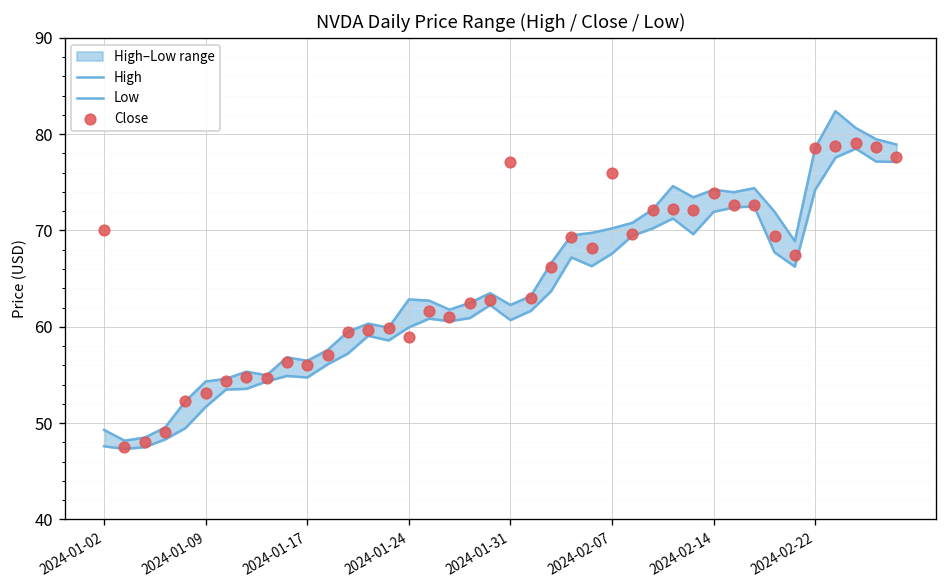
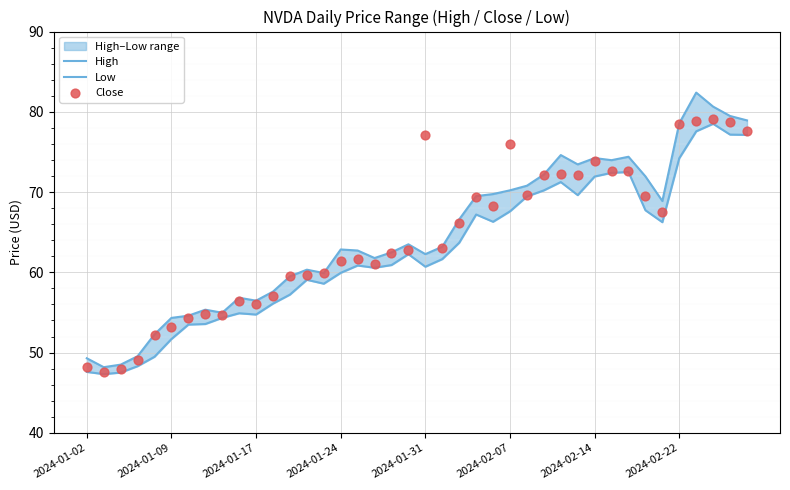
  {
    "Close": {
-     "2024-01-02": 70,
-     "2024-01-24": 59
+     "2024-01-02": 48,
+     "2024-01-24": 61
    }
  }
